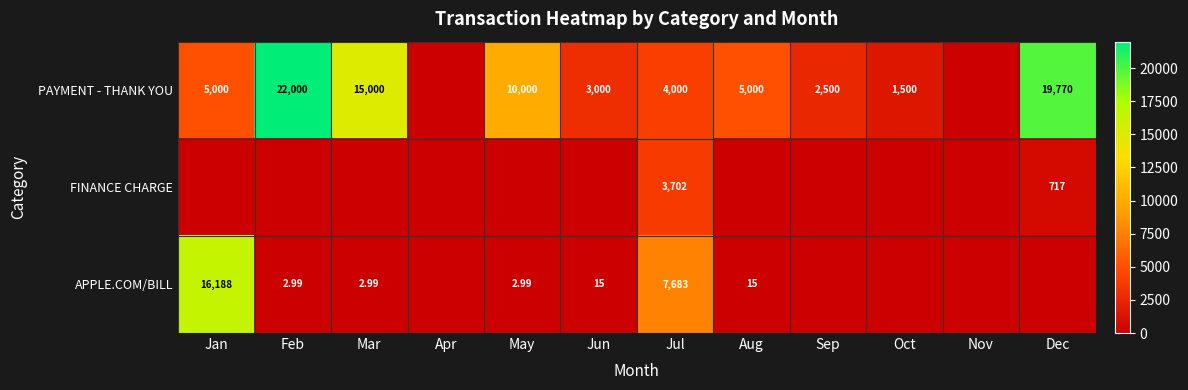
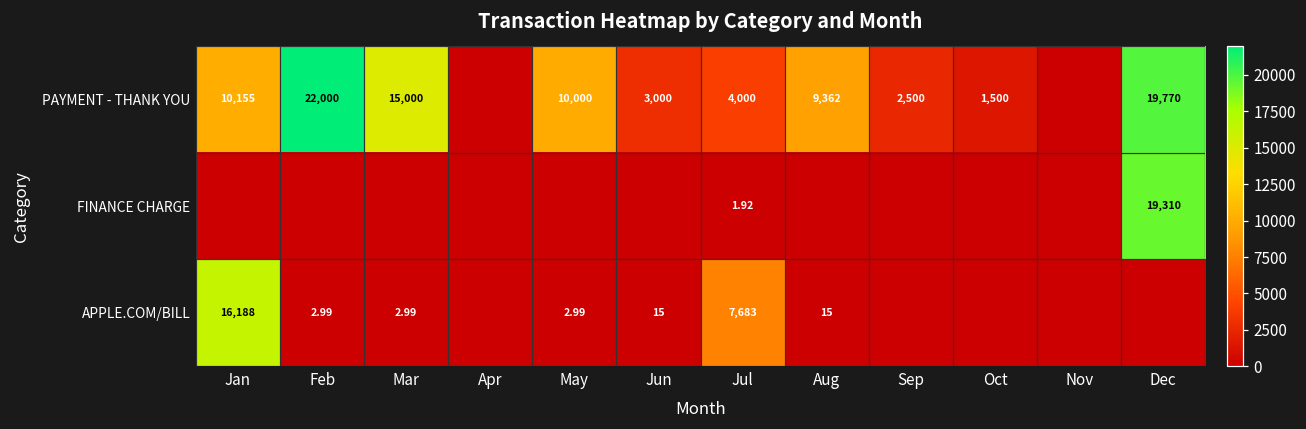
  {
    "PAYMENT - THANK YOU": {
-     "Jan": "5,000",
+     "Jan": "10,155",
      "Feb": "22,000",
      "Mar": "15,000",
      "May": "10,000",
      "Jun": "3,000",
      "Jul": "4,000",
-     "Aug": "5,000",
+     "Aug": "9,362",
      "Sep": "2,500",
      "Oct": "1,500",
      "Dec": "19,770"
    },
    "FINANCE CHARGE": {
-     "Jul": "3,702",
-     "Dec": "717"
+     "Jul": "1.92",
+     "Dec": "19,310"
    },
    "APPLE.COM/BILL": {
      "Jan": "16,188",
      "Feb": "2.99",
      "Mar": "2.99",
      "May": "2.99",
      "Jun": "15",
      "Jul": "7,683",
      "Aug": "15"
    }
  }
